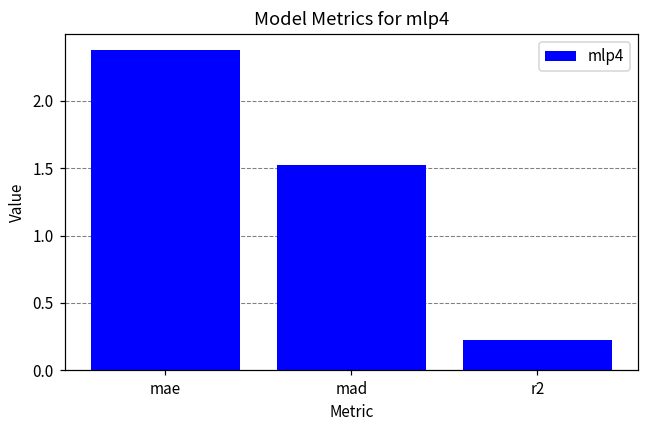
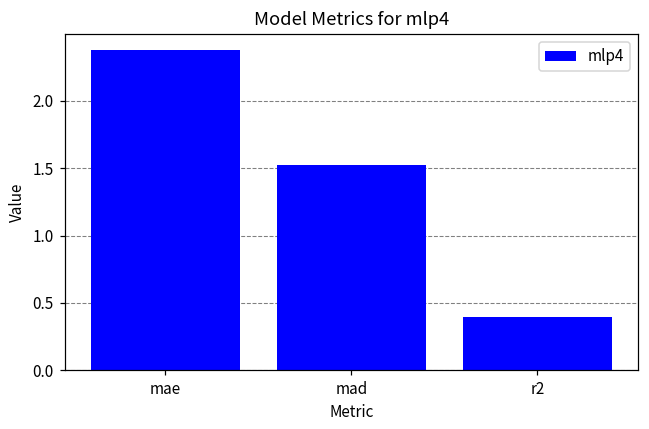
  {
    "mae": 2.37,
    "mad": 1.52,
-   "r2": 0.23
+   "r2": 0.39
  }
